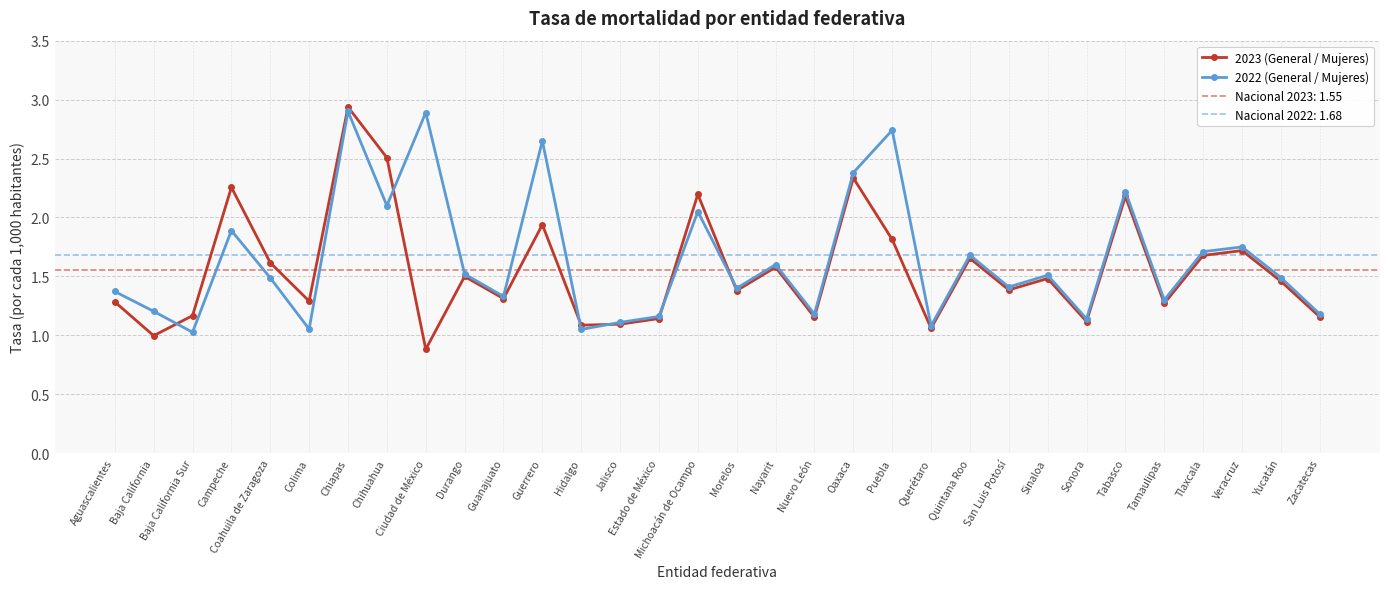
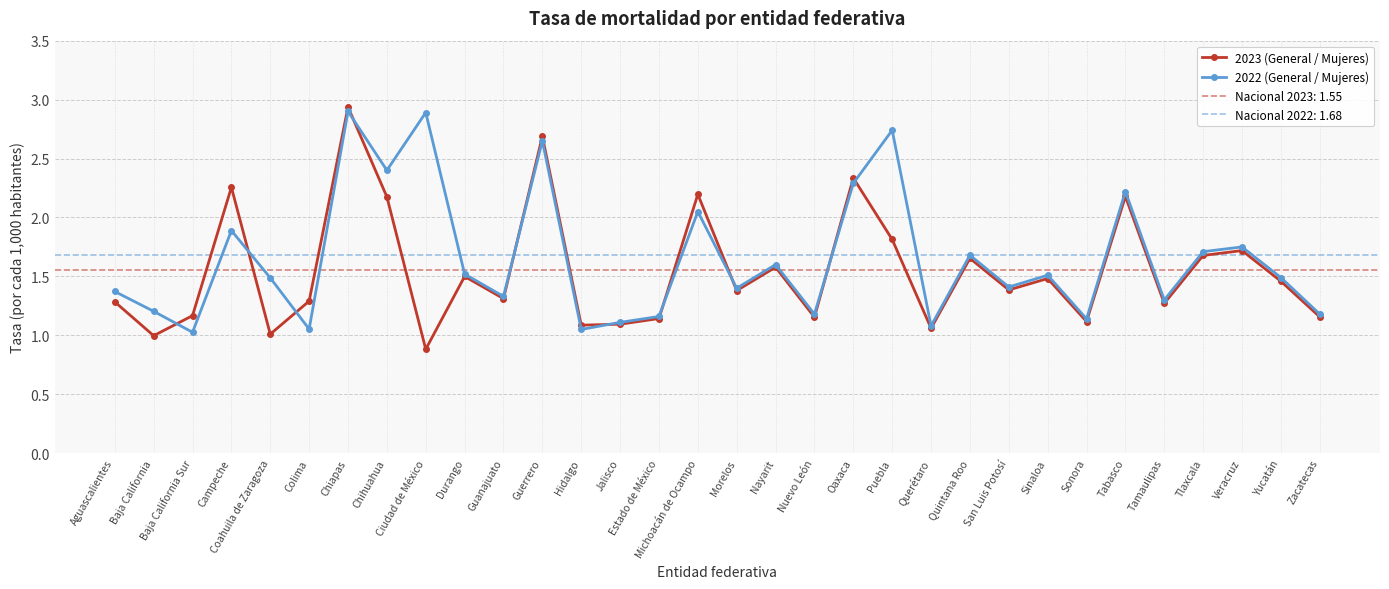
  {
    "2023 (General / Mujeres)": {
      "Aguascalientes": 1.28,
      "Baja California": 1.00,
      "Baja California Sur": 1.17,
      "Campeche": 2.26,
-     "Coahuila de Zaragoza": 1.62,
+     "Coahuila de Zaragoza": 1.01,
      "Colima": 1.29,
      "Chiapas": 2.94,
-     "Chihuahua": 2.51,
+     "Chihuahua": 2.18,
      "Ciudad de México": 0.88,
-     "Guerrero": 1.94,
+     "Guerrero": 2.69,
      "Hidalgo": 1.09,
      "Michoacán de Ocampo": 2.20,
      "Nayarit": 1.58,
      "Nuevo León": 1.15,
      "Oaxaca": 2.34,
      "Puebla": 1.81,
      "Quintana Roo": 1.65,
      "San Luis Potosí": 1.39,
      "Sinaloa": 1.48,
      "Sonora": 1.12,
      "Tabasco": 2.18,
      "Tamaulipas": 1.27,
      "Tlaxcala": 1.68,
      "Veracruz": 1.72,
      "Yucatán": 1.46,
      "Zacatecas": 1.16
    },
    "2022 (General / Mujeres)": {
      "Aguascalientes": 1.37,
      "Baja California": 1.20,
      "Baja California Sur": 1.03,
      "Campeche": 1.89,
      "Coahuila de Zaragoza": 1.49,
      "Colima": 1.05,
      "Chiapas": 2.90,
-     "Chihuahua": 2.1,
+     "Chihuahua": 2.4,
      "Ciudad de México": 2.89,
      "Guerrero": 2.65,
      "Hidalgo": 1.05,
      "Michoacán de Ocampo": 2.05,
      "Nayarit": 1.60,
      "Nuevo León": 1.18,
-     "Oaxaca": 2.38,
+     "Oaxaca": 2.29,
      "Puebla": 2.74,
      "Quintana Roo": 1.68,
      "San Luis Potosí": 1.41,
      "Sinaloa": 1.51,
      "Sonora": 1.14,
      "Tabasco": 2.22,
      "Tamaulipas": 1.30,
      "Tlaxcala": 1.71,
      "Veracruz": 1.75,
      "Yucatán": 1.49,
      "Zacatecas": 1.18
    }
  }
